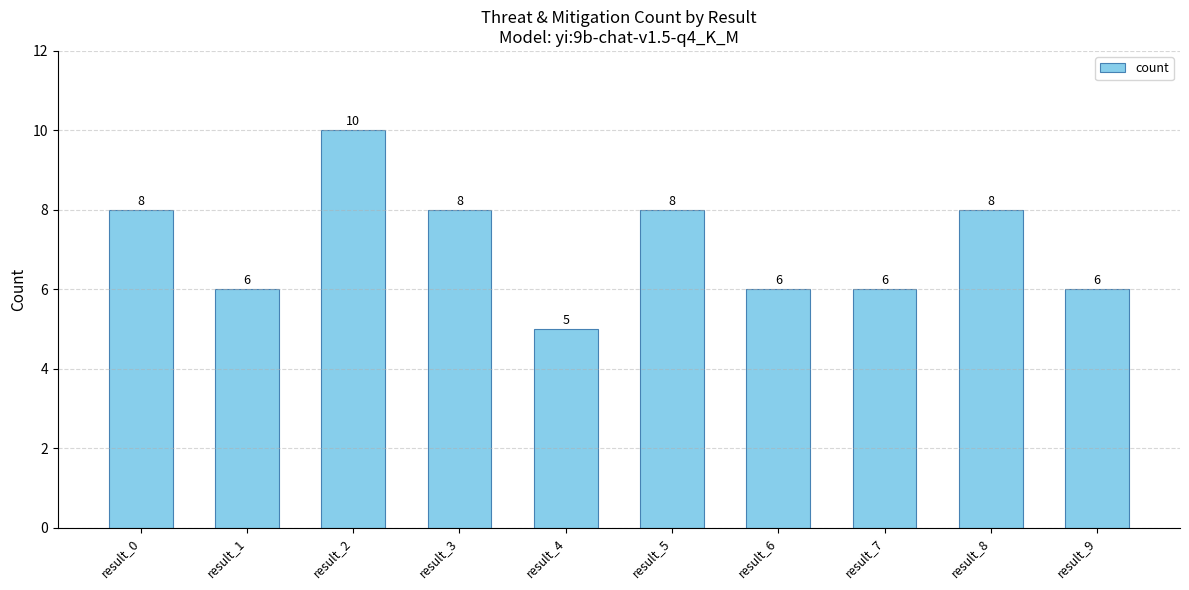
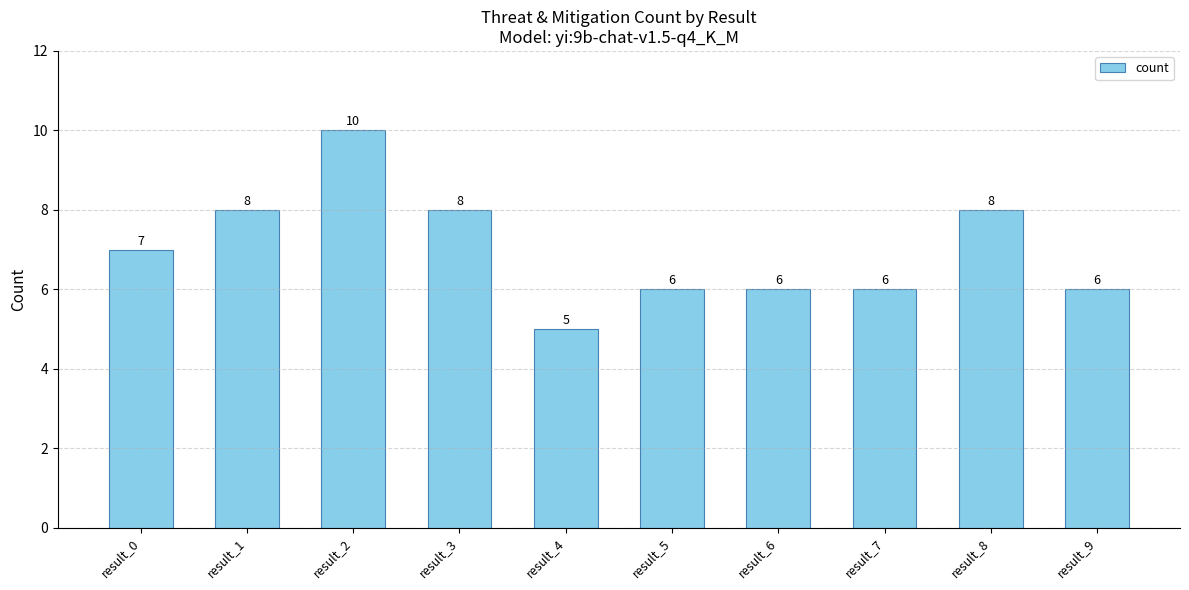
  {
-   "result_0": 8,
-   "result_1": 6,
+   "result_0": 7,
+   "result_1": 8,
    "result_2": 10,
    "result_3": 8,
    "result_4": 5,
-   "result_5": 8,
+   "result_5": 6,
    "result_6": 6,
    "result_7": 6,
    "result_8": 8,
    "result_9": 6
  }
